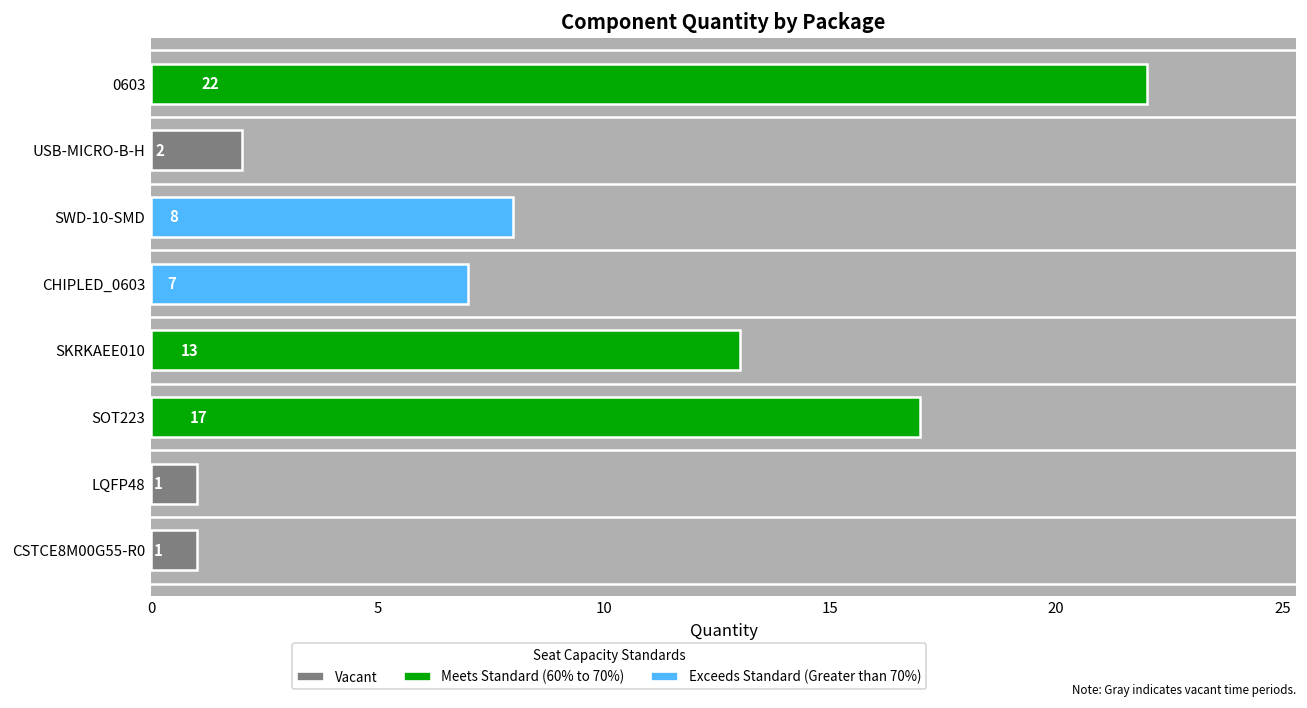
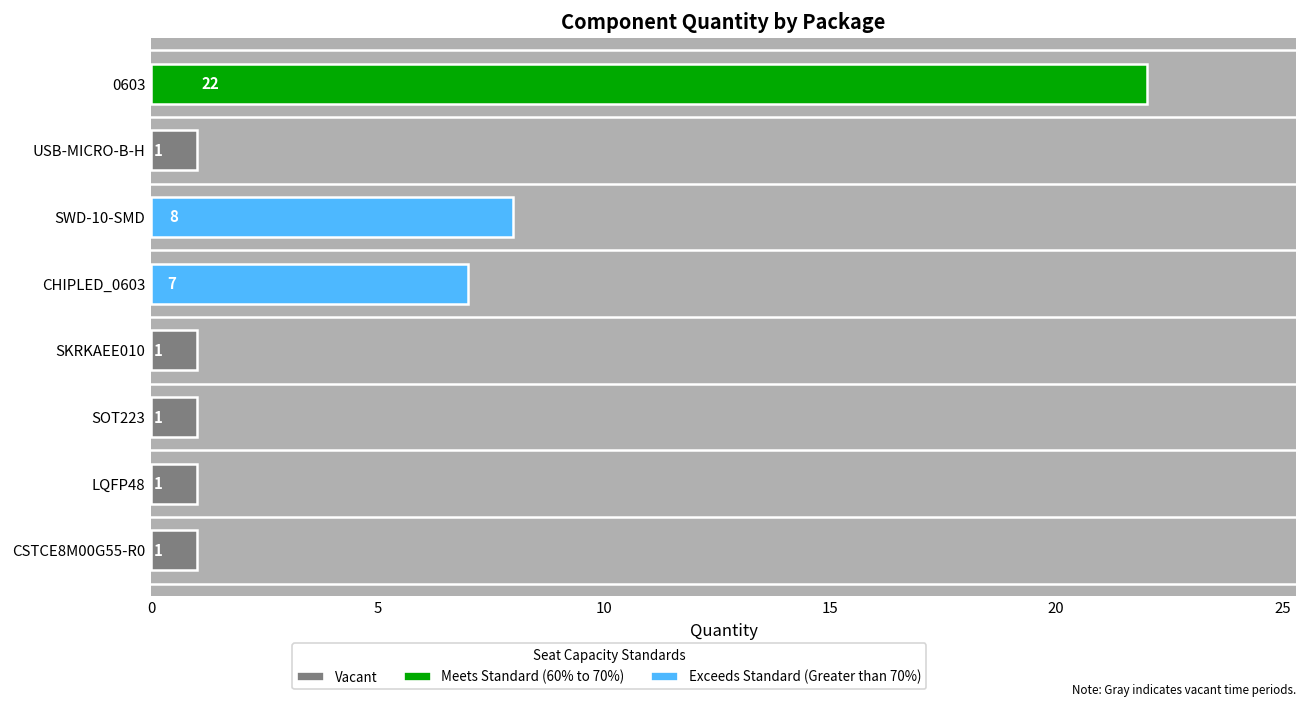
  {
    "0603": 22,
-   "USB-MICRO-B-H": 2,
+   "USB-MICRO-B-H": 1,
    "SWD-10-SMD": 8,
    "CHIPLED_0603": 7,
-   "SKRKAEE010": 13,
-   "SOT223": 17,
+   "SKRKAEE010": 1,
+   "SOT223": 1,
    "LQFP48": 1,
    "CSTCE8M00G55-R0": 1
  }
